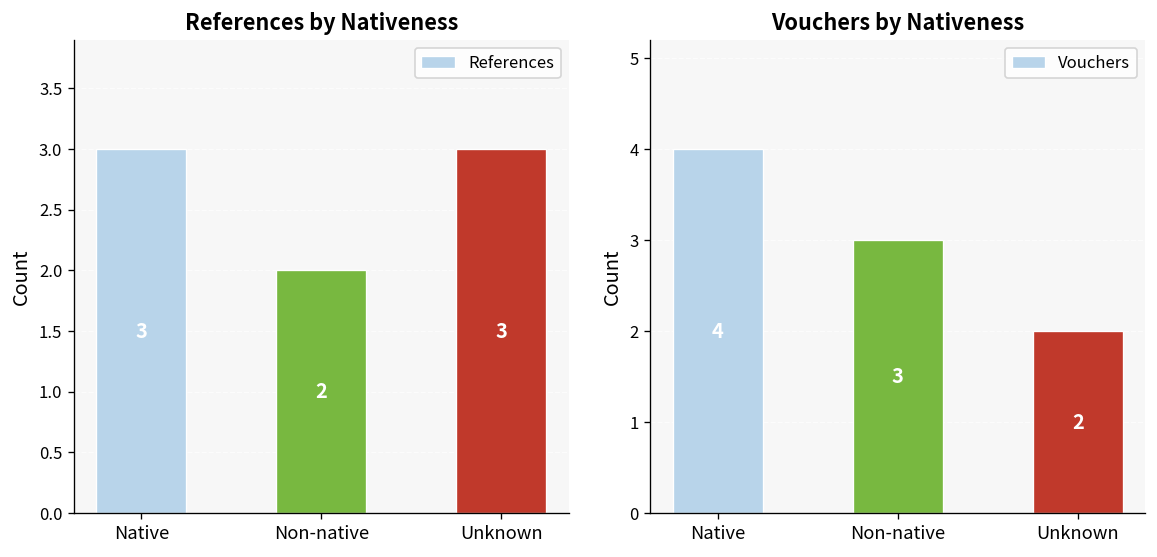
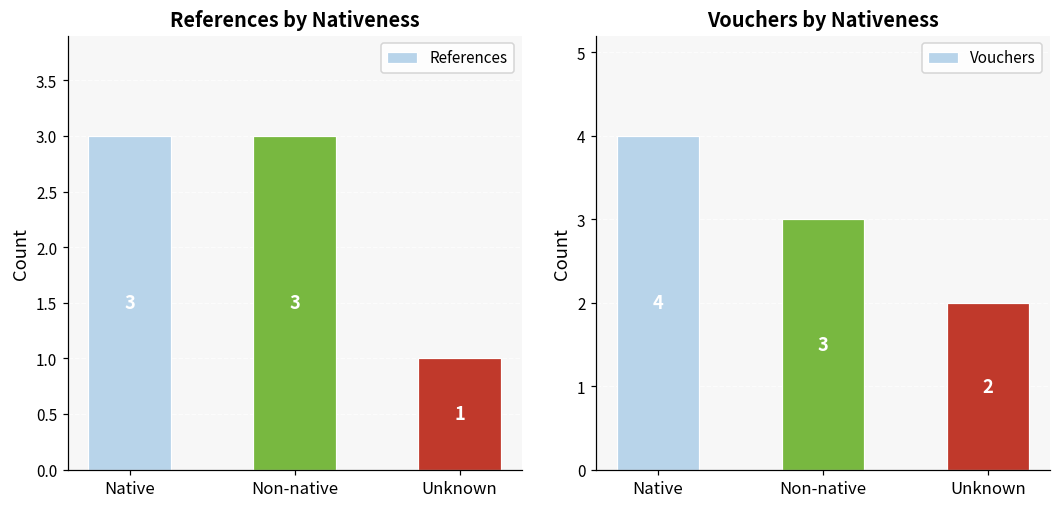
  {
    "References by Nativeness": {
      "Native": 3,
-     "Non-native": 2,
-     "Unknown": 3
+     "Non-native": 3,
+     "Unknown": 1
    },
    "Vouchers by Nativeness": {
      "Native": 4,
      "Non-native": 3,
      "Unknown": 2
    }
  }
